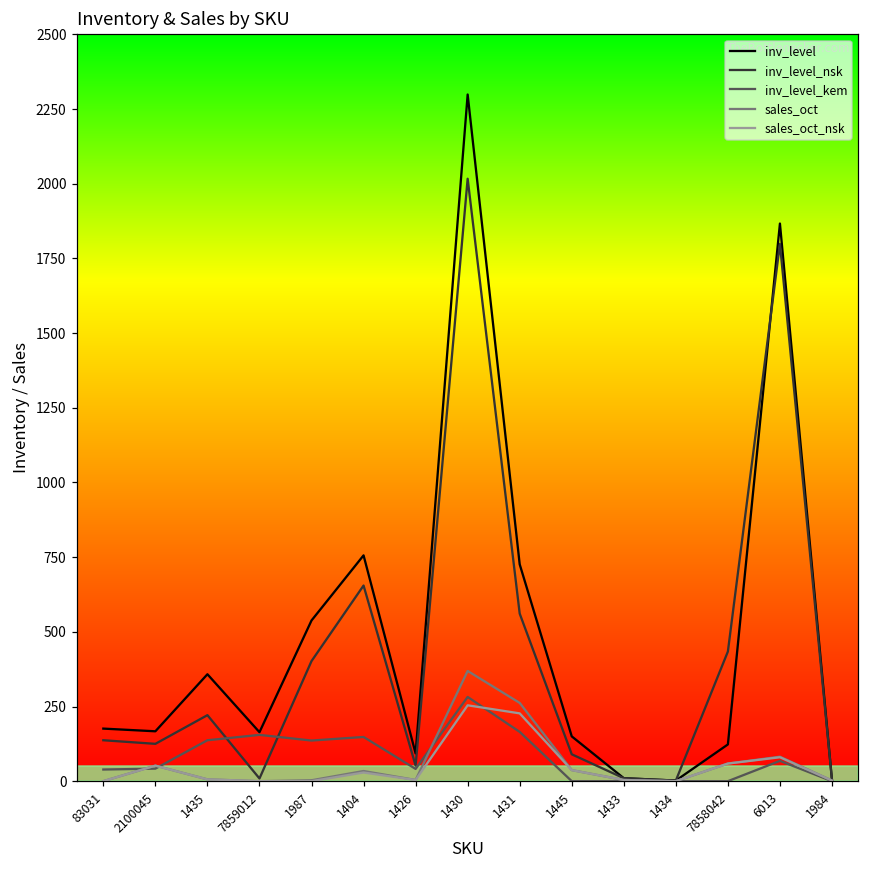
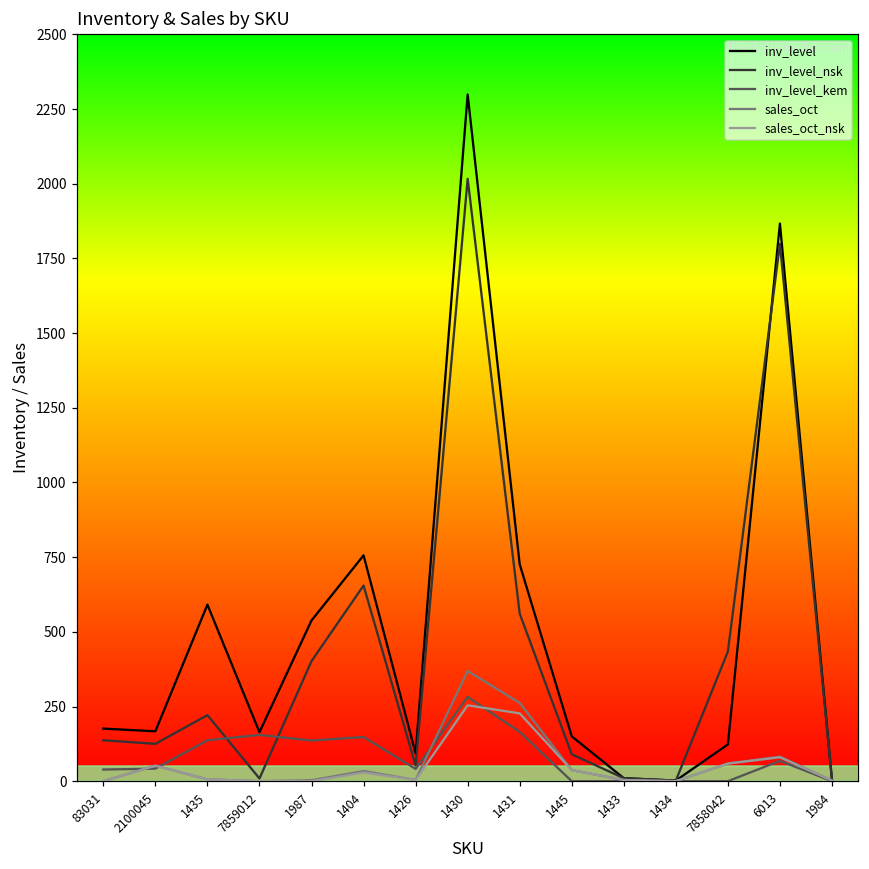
  {
    "inv_level": {
      "83031": 180,
      "2100045": 170,
-     "1435": 360,
+     "1435": 590,
      "1987": 540,
      "1404": 760,
      "1426": 90,
      "1430": 2300,
      "1431": 730,
      "1445": 150,
      "7858042": 120,
      "6013": 1870
    }
  }
